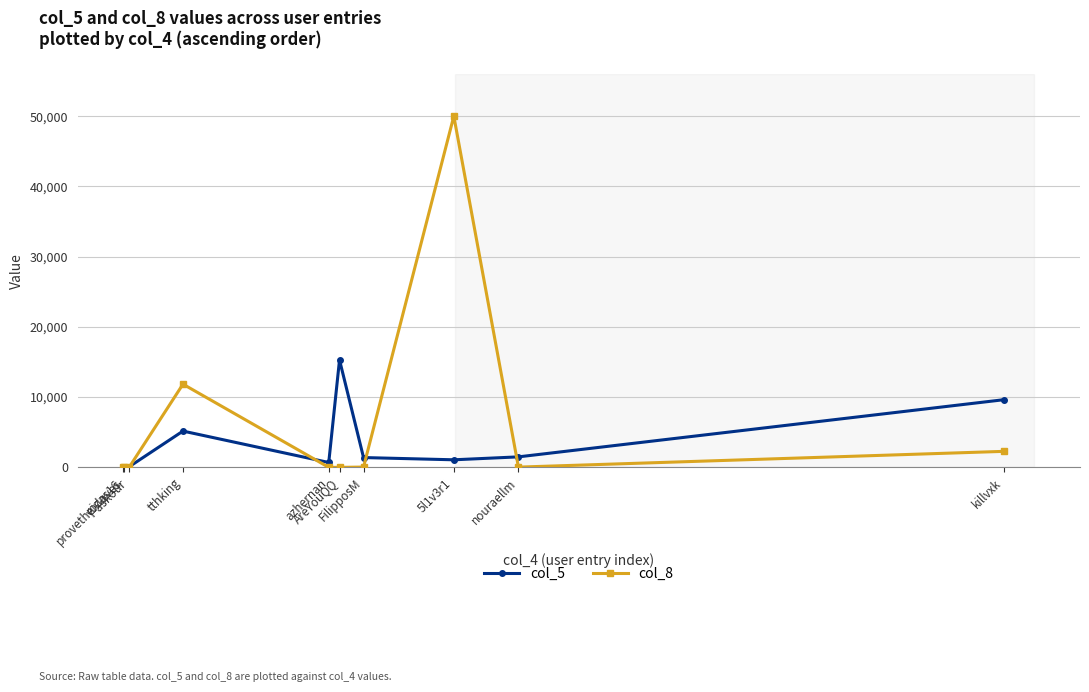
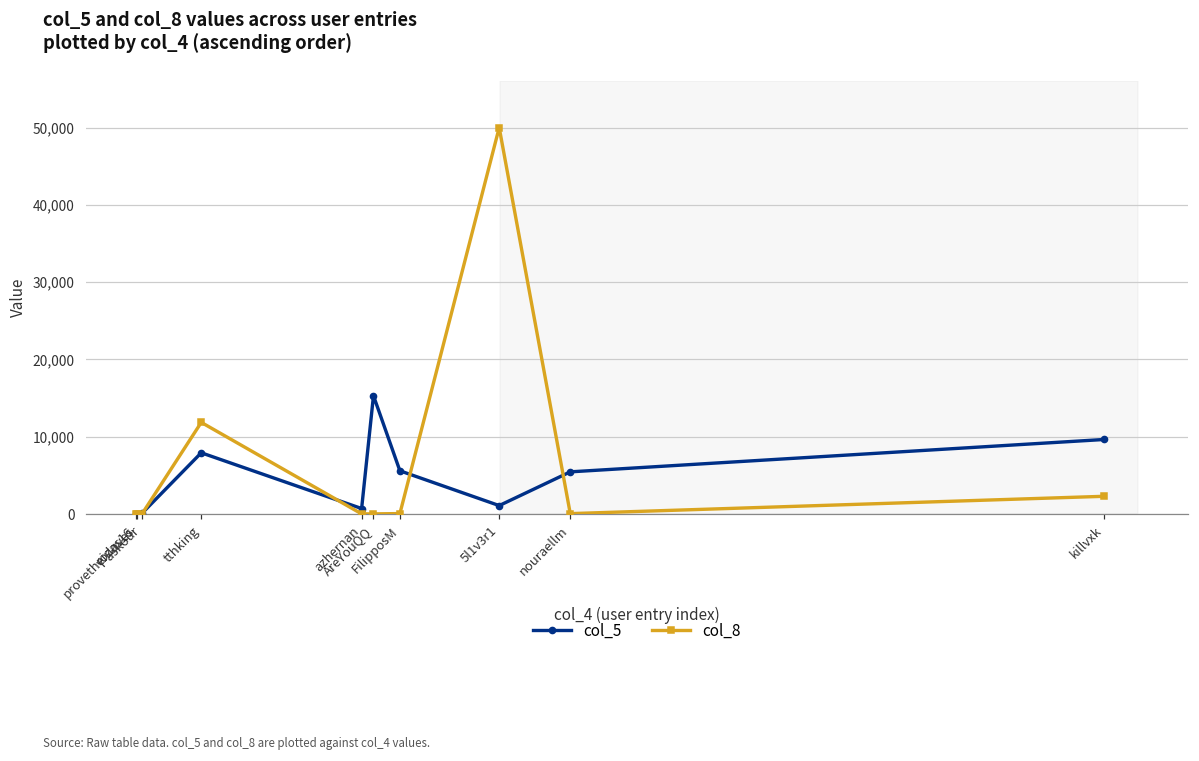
  {
    "col_5": {
-     "tthking": "5,000",
+     "tthking": "8,000",
      "azhernan": "1,000",
      "AreYouQQ": "15,000",
-     "FilipposM": "1,000",
+     "FilipposM": "6,000",
      "5l1v3r1": "1,000",
-     "nouraellm": "1,000",
+     "nouraellm": "5,000",
      "killvxk": "10,000"
    },
    "col_8": {
      "tthking": "12,000",
      "azhernan": "0",
      "AreYouQQ": "0",
      "FilipposM": "0",
      "5l1v3r1": "50,000",
      "nouraellm": "0",
      "killvxk": "2,000"
    }
  }
